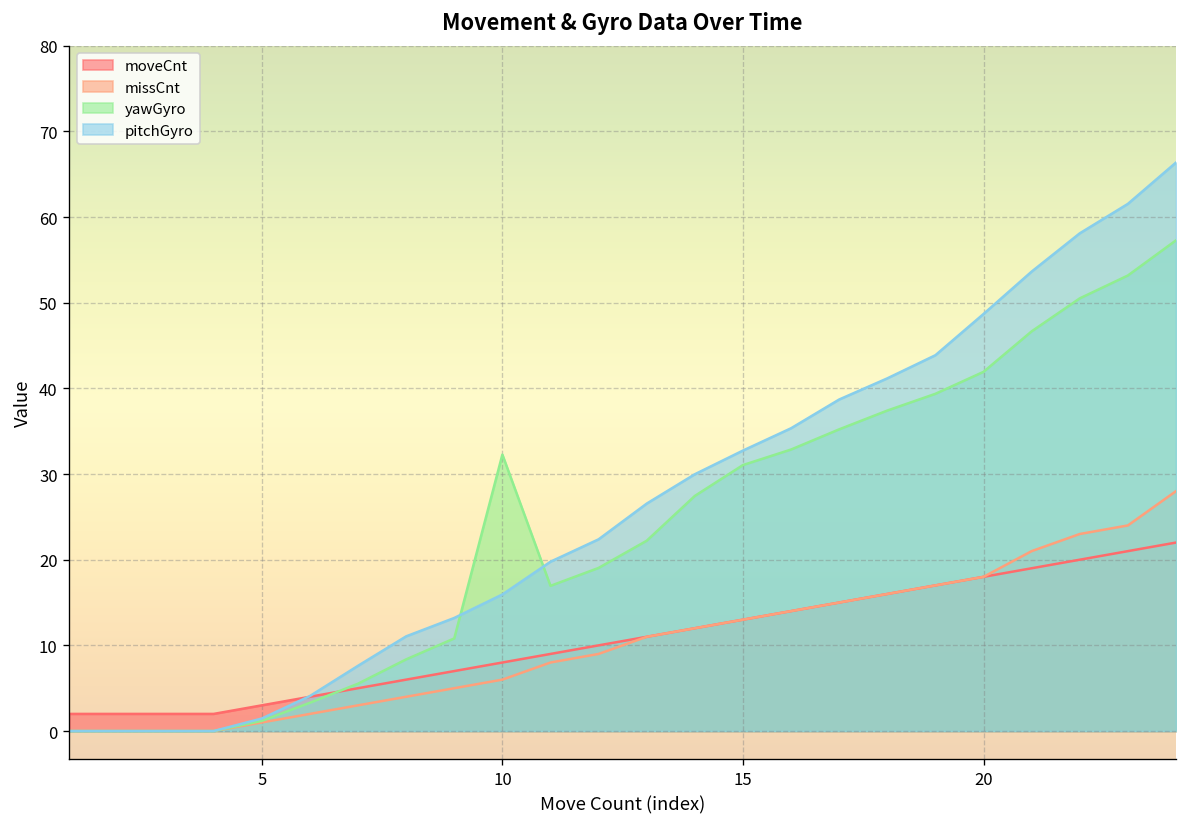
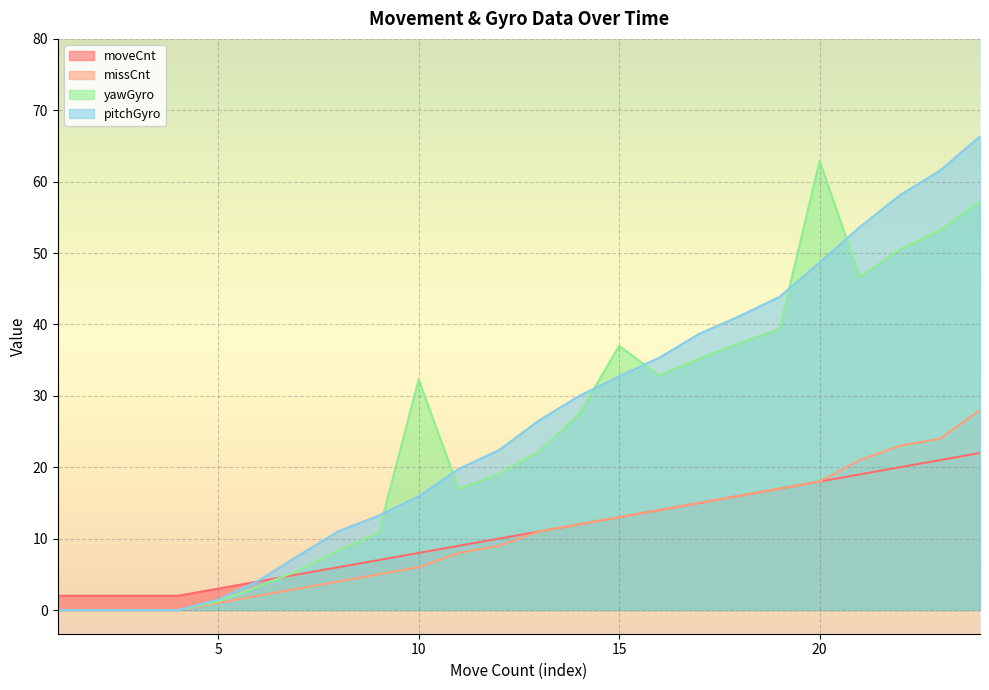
  {
    "yawGyro": {
      "10": 32,
-     "15": 31,
-     "20": 42
+     "15": 37,
+     "20": 63
    },
    "pitchGyro": {
      "10": 16,
      "15": 33,
      "20": 49
    }
  }
